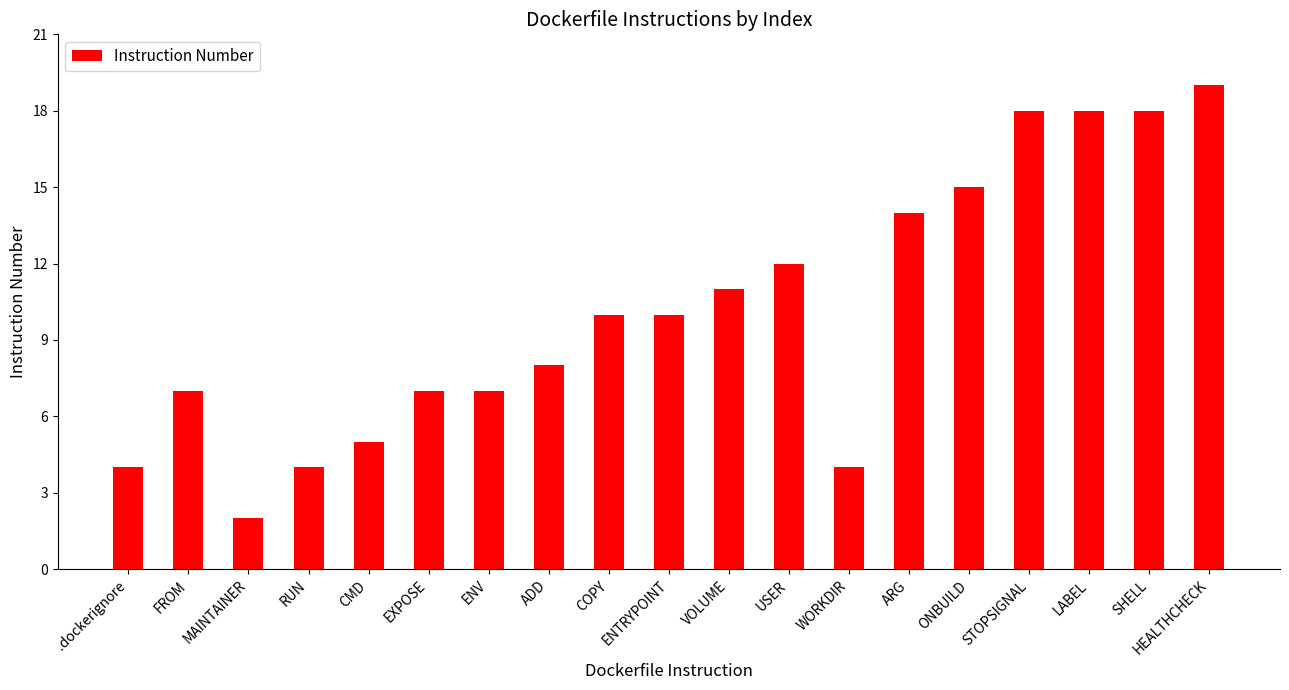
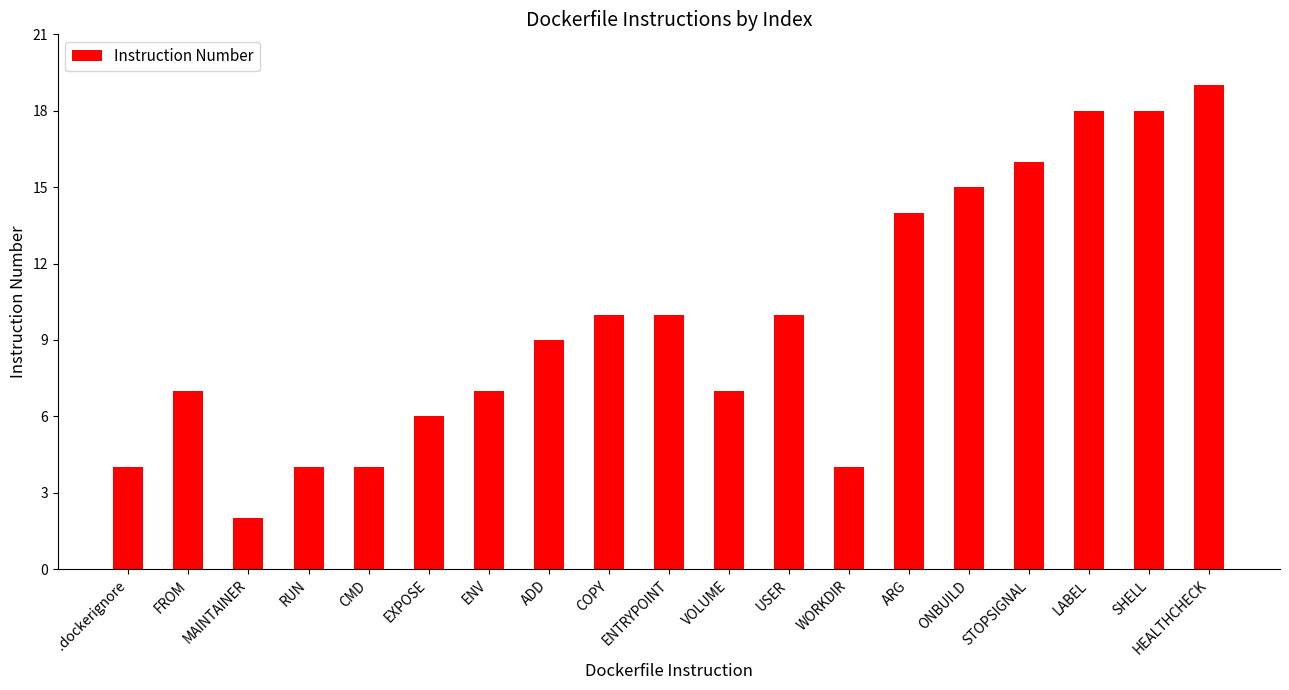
  {
    ".dockerignore": 4,
    "FROM": 7,
    "MAINTAINER": 2,
    "RUN": 4,
-   "CMD": 5,
-   "EXPOSE": 7,
+   "CMD": 4,
+   "EXPOSE": 6,
    "ENV": 7,
-   "ADD": 8,
+   "ADD": 9,
    "COPY": 10,
    "ENTRYPOINT": 10,
-   "VOLUME": 11,
-   "USER": 12,
+   "VOLUME": 7,
+   "USER": 10,
    "WORKDIR": 4,
    "ARG": 14,
    "ONBUILD": 15,
-   "STOPSIGNAL": 18,
+   "STOPSIGNAL": 16,
    "LABEL": 18,
    "SHELL": 18,
    "HEALTHCHECK": 19
  }
